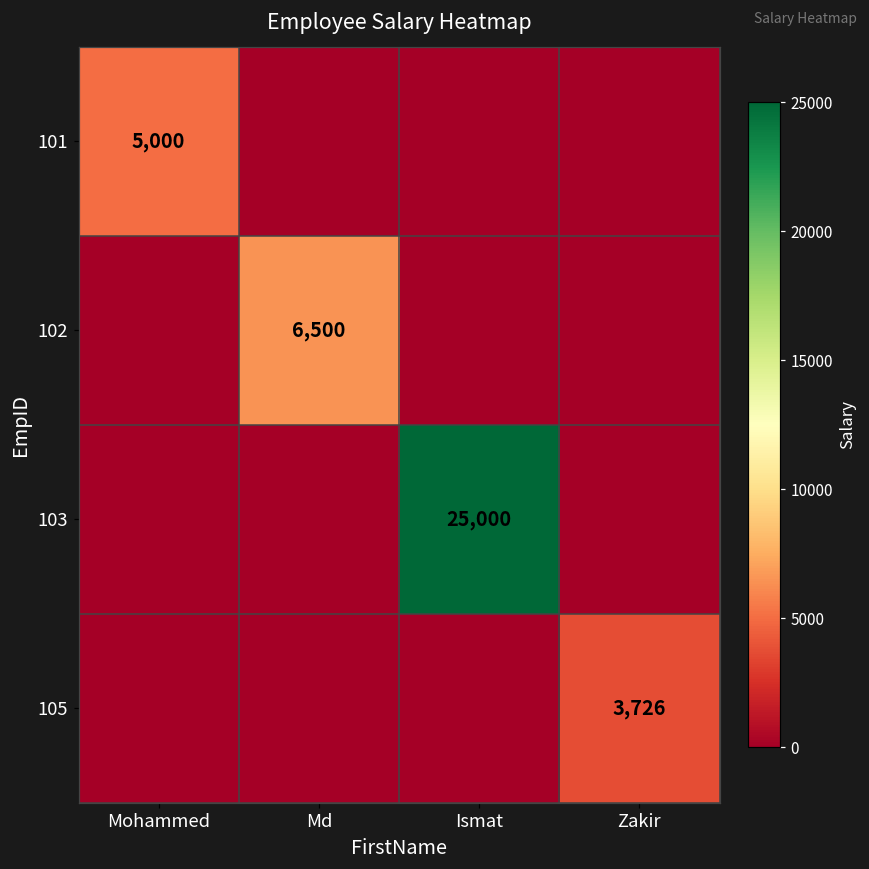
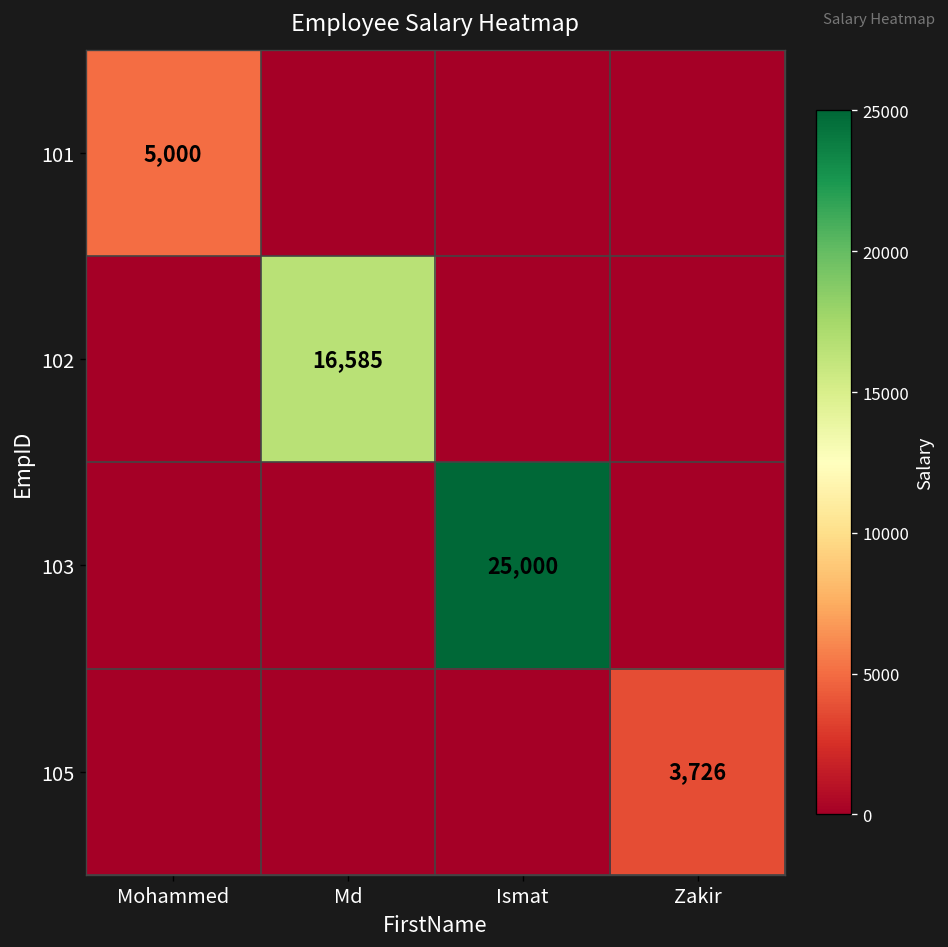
  {
    "101": {
      "Mohammed": "5,000"
    },
    "102": {
-     "Md": "6,500"
+     "Md": "16,585"
    },
    "103": {
      "Ismat": "25,000"
    },
    "105": {
      "Zakir": "3,726"
    }
  }
